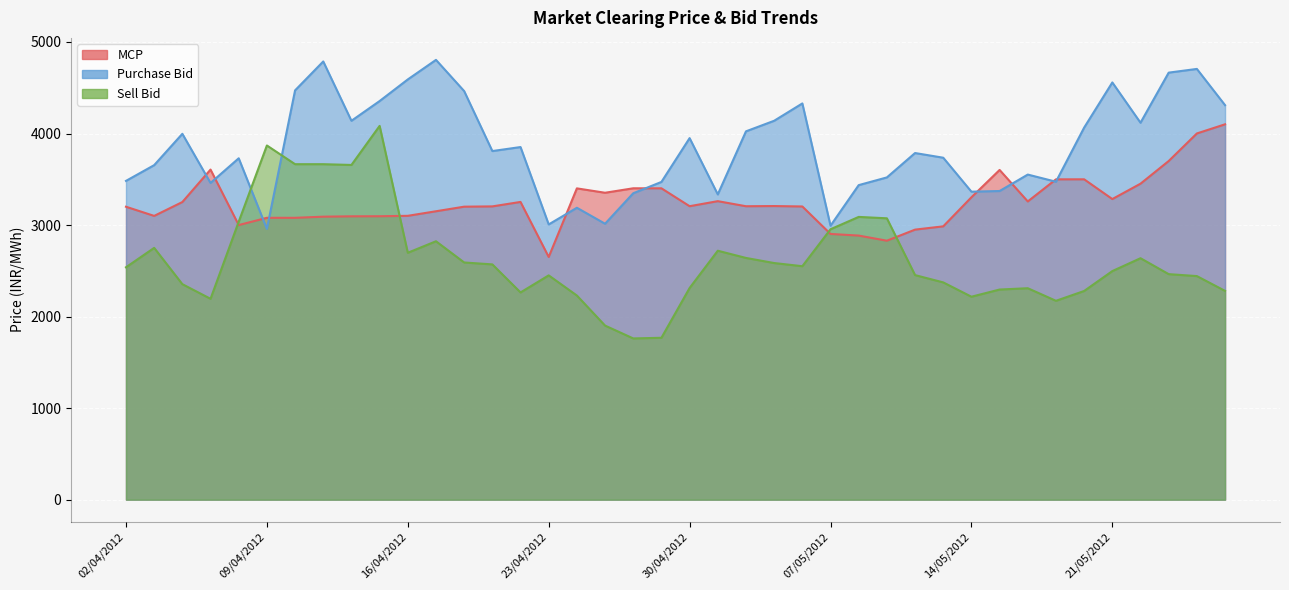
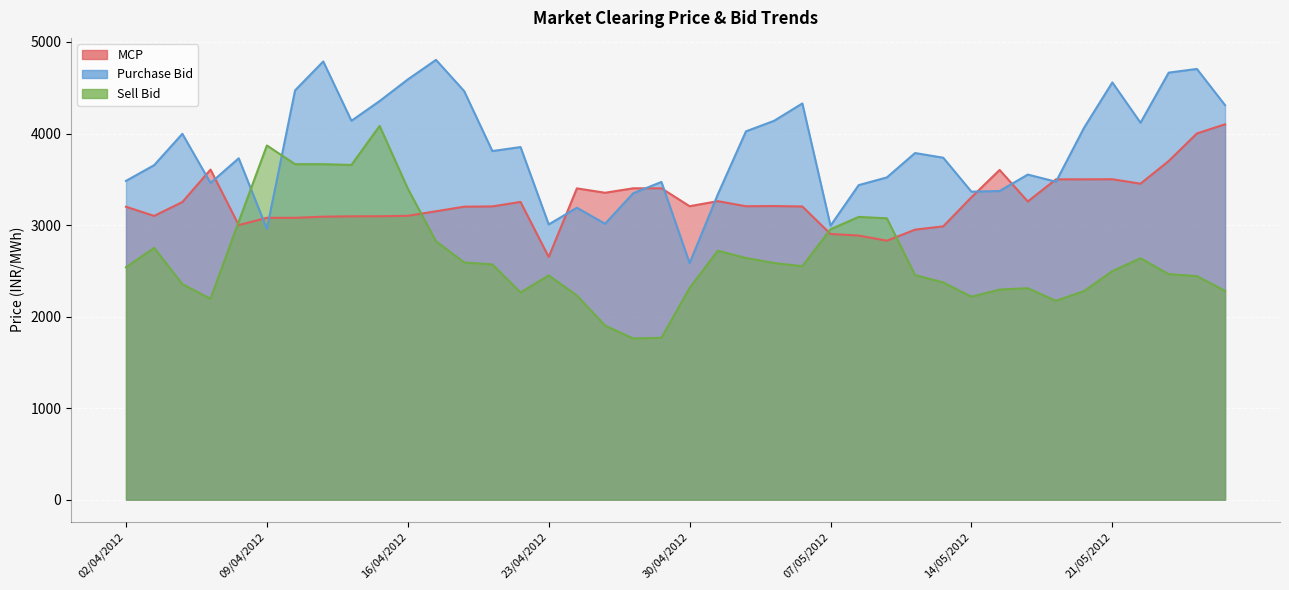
  {
    "MCP": {
      "02/04/2012": 3200,
      "09/04/2012": 3100,
      "16/04/2012": 3100,
      "23/04/2012": 2700,
      "30/04/2012": 3200,
      "07/05/2012": 2900,
      "14/05/2012": 3300,
-     "21/05/2012": 3300
+     "21/05/2012": 3500
    },
    "Purchase Bid": {
      "02/04/2012": 3500,
      "09/04/2012": 3000,
      "16/04/2012": 4600,
      "23/04/2012": 3000,
-     "30/04/2012": 3900,
+     "30/04/2012": 2600,
      "07/05/2012": 3000,
      "14/05/2012": 3400,
      "21/05/2012": 4600
    },
    "Sell Bid": {
      "02/04/2012": 2500,
      "09/04/2012": 3900,
-     "16/04/2012": 2700,
+     "16/04/2012": 3400,
      "23/04/2012": 2500,
      "30/04/2012": 2300,
      "07/05/2012": 3000,
      "14/05/2012": 2200,
      "21/05/2012": 2500
    }
  }
